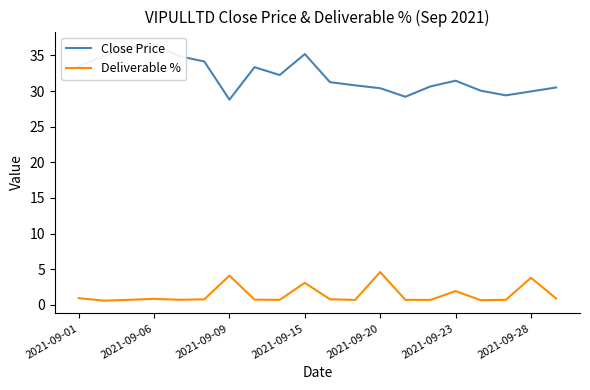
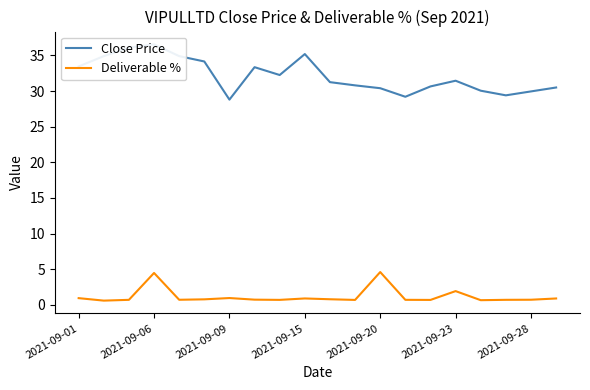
  {
    "Close Price": {
      "2021-09-09": 29,
      "2021-09-15": 35,
      "2021-09-20": 30,
      "2021-09-23": 31,
      "2021-09-28": 30
    },
    "Deliverable %": {
      "2021-09-01": 1,
-     "2021-09-06": 1,
-     "2021-09-09": 4,
-     "2021-09-15": 3,
+     "2021-09-06": 4,
+     "2021-09-09": 1,
+     "2021-09-15": 1,
      "2021-09-20": 5,
      "2021-09-23": 2,
-     "2021-09-28": 4
+     "2021-09-28": 1
    }
  }
